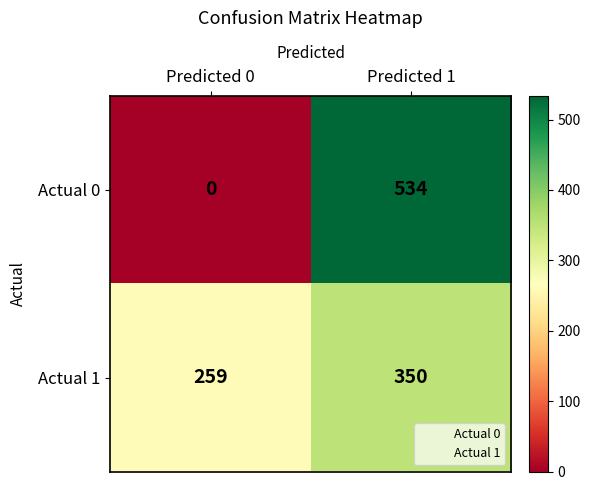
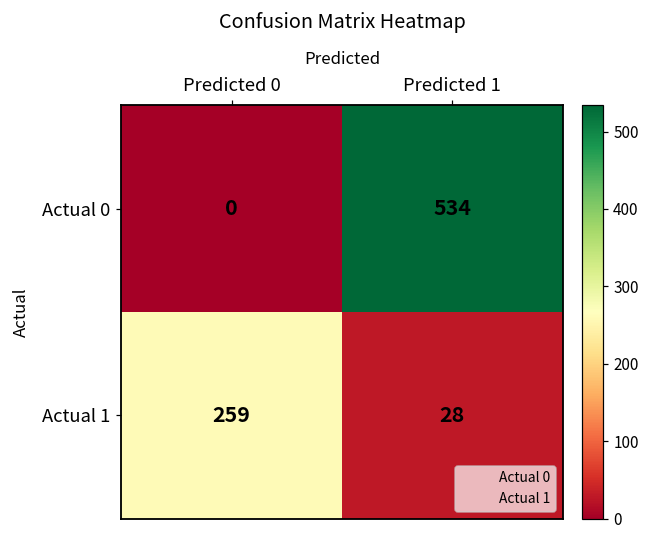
  {
    "Actual 0": {
      "Predicted 0": 0,
      "Predicted 1": 534
    },
    "Actual 1": {
      "Predicted 0": 259,
-     "Predicted 1": 350
+     "Predicted 1": 28
    }
  }
